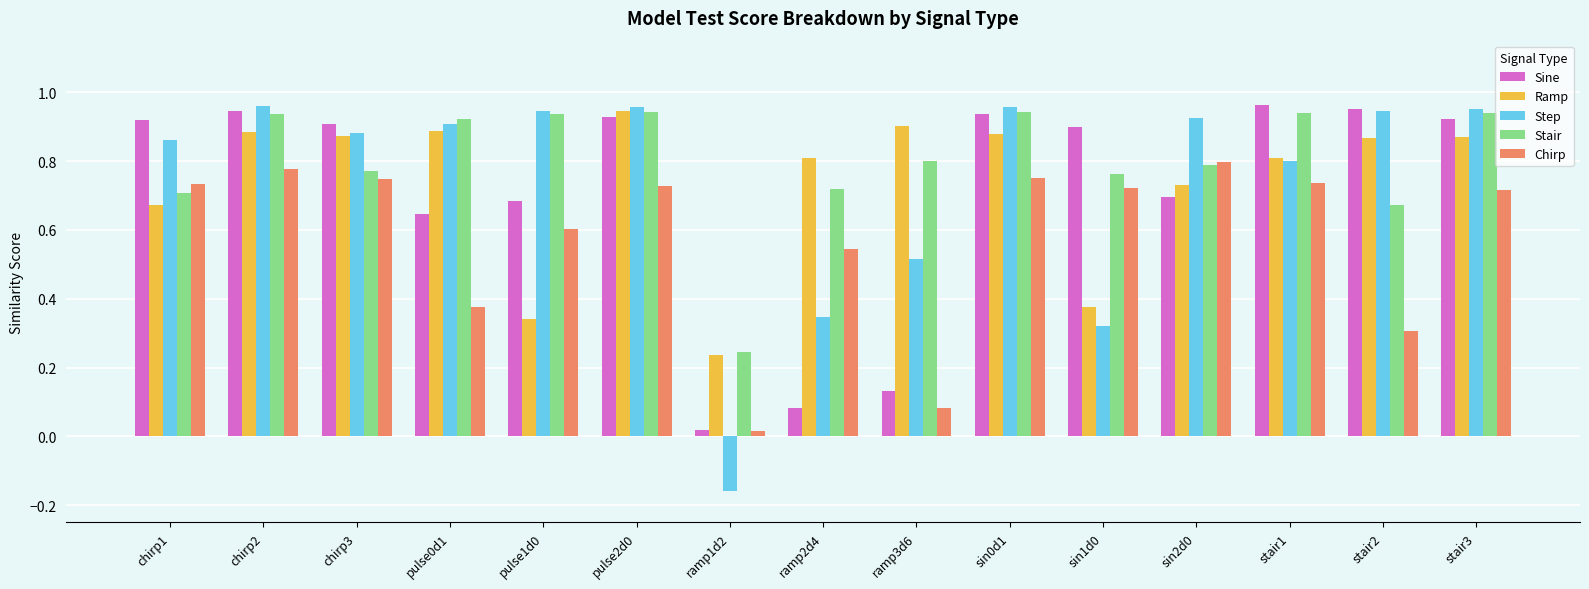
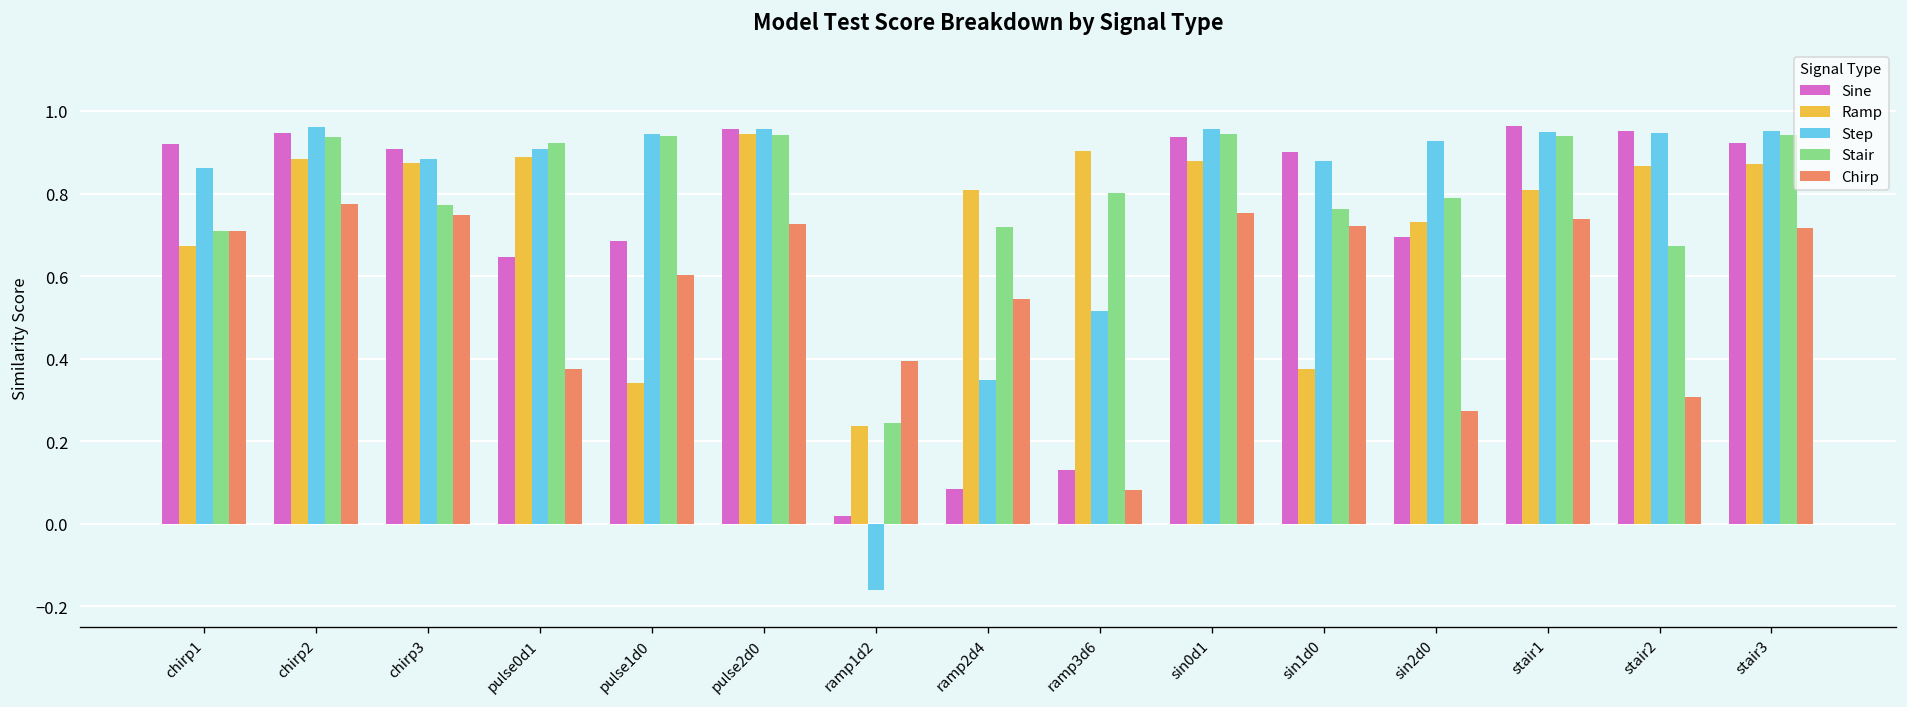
  {
    "Sine": {
      "chirp1": 0.92,
      "chirp2": 0.95,
      "chirp3": 0.91,
      "pulse0d1": 0.65,
      "pulse1d0": 0.69,
-     "pulse2d0": 0.93,
+     "pulse2d0": 0.96,
      "ramp1d2": 0.02,
      "ramp2d4": 0.08,
      "ramp3d6": 0.13,
      "sin0d1": 0.94,
      "sin1d0": 0.90,
      "sin2d0": 0.70,
      "stair1": 0.96,
      "stair2": 0.95,
      "stair3": 0.92
    },
    "Ramp": {
      "chirp1": 0.67,
      "chirp2": 0.88,
      "chirp3": 0.87,
      "pulse0d1": 0.89,
      "pulse1d0": 0.34,
      "pulse2d0": 0.95,
      "ramp1d2": 0.24,
      "ramp2d4": 0.81,
      "ramp3d6": 0.90,
      "sin0d1": 0.88,
      "sin1d0": 0.38,
      "sin2d0": 0.73,
      "stair1": 0.81,
      "stair2": 0.87,
      "stair3": 0.87
    },
    "Step": {
      "chirp1": 0.86,
      "chirp2": 0.96,
      "chirp3": 0.88,
      "pulse0d1": 0.91,
      "pulse1d0": 0.94,
      "pulse2d0": 0.96,
      "ramp1d2": -0.16,
      "ramp2d4": 0.35,
      "ramp3d6": 0.52,
      "sin0d1": 0.96,
-     "sin1d0": 0.32,
+     "sin1d0": 0.88,
      "sin2d0": 0.93,
-     "stair1": 0.80,
+     "stair1": 0.95,
      "stair2": 0.95,
      "stair3": 0.95
    },
    "Stair": {
      "chirp1": 0.71,
      "chirp2": 0.94,
      "chirp3": 0.77,
      "pulse0d1": 0.92,
      "pulse1d0": 0.94,
      "pulse2d0": 0.94,
      "ramp1d2": 0.25,
      "ramp2d4": 0.72,
      "ramp3d6": 0.80,
      "sin0d1": 0.94,
      "sin1d0": 0.76,
      "sin2d0": 0.79,
      "stair1": 0.94,
      "stair2": 0.67,
      "stair3": 0.94
    },
    "Chirp": {
-     "chirp1": 0.73,
+     "chirp1": 0.71,
      "chirp2": 0.78,
      "chirp3": 0.75,
      "pulse0d1": 0.37,
      "pulse1d0": 0.60,
      "pulse2d0": 0.73,
-     "ramp1d2": 0.01,
+     "ramp1d2": 0.39,
      "ramp2d4": 0.54,
      "ramp3d6": 0.08,
      "sin0d1": 0.75,
      "sin1d0": 0.72,
-     "sin2d0": 0.80,
+     "sin2d0": 0.27,
      "stair1": 0.74,
      "stair2": 0.31,
      "stair3": 0.72
    }
  }
